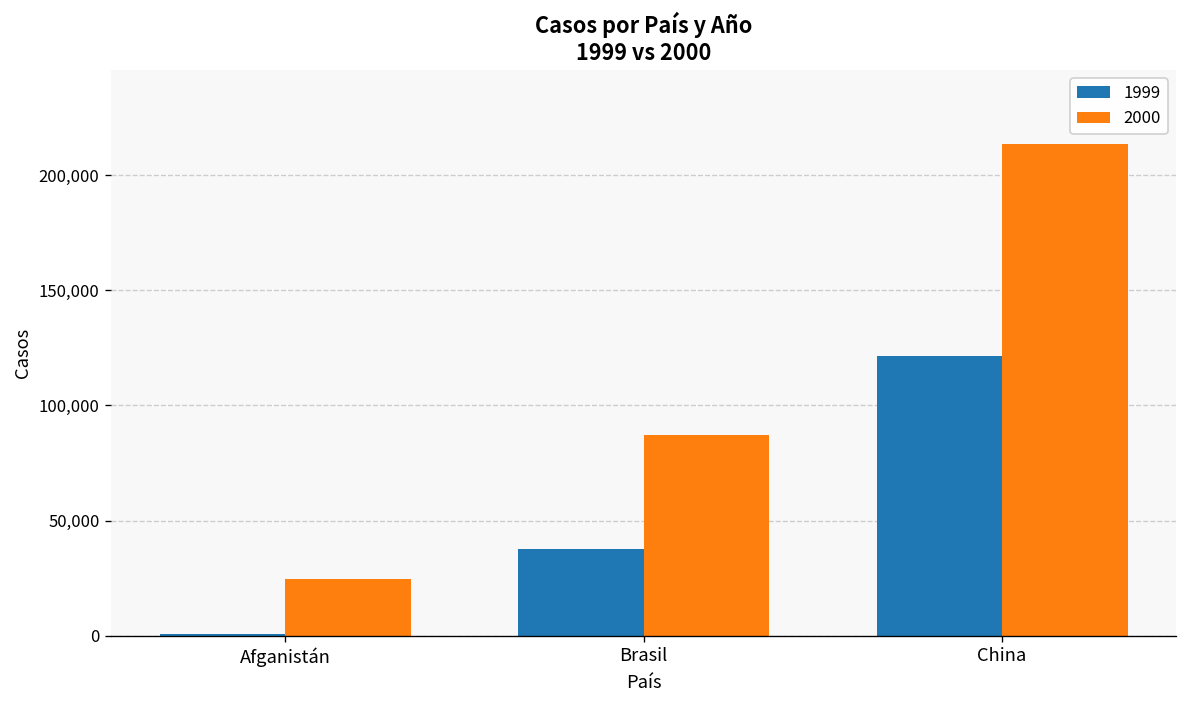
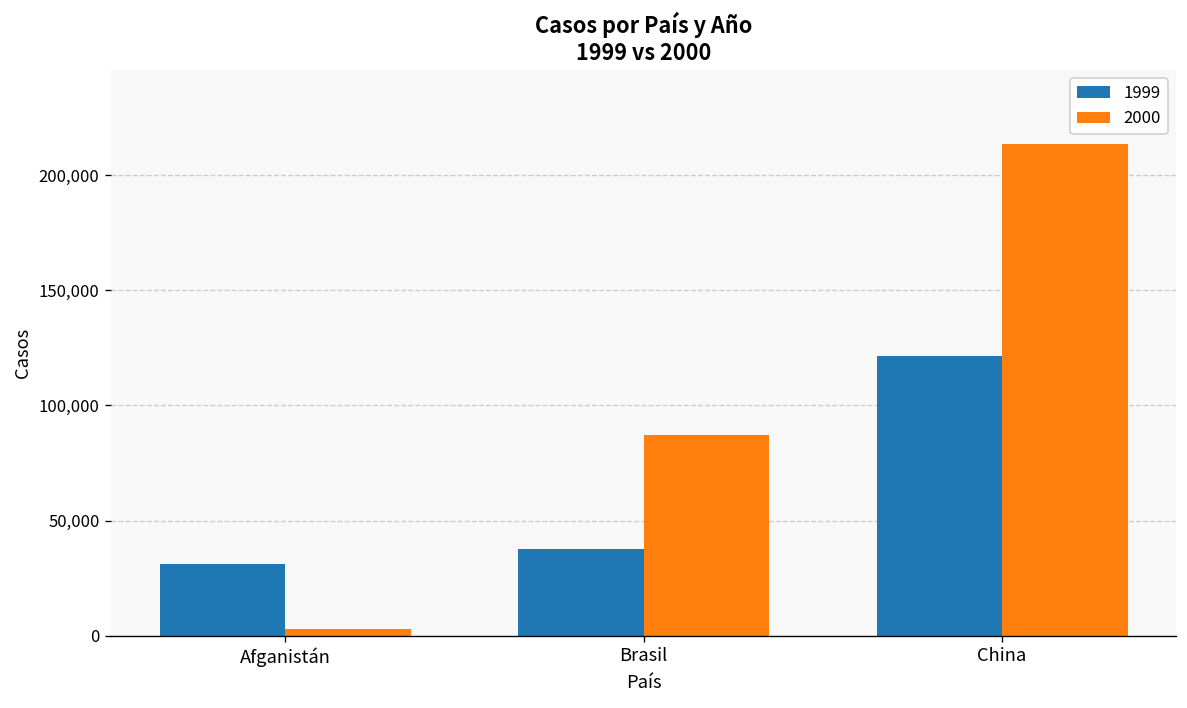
  {
    "1999": {
-     "Afganistán": "1,000",
+     "Afganistán": "31,000",
      "Brasil": "38,000",
      "China": "121,000"
    },
    "2000": {
-     "Afganistán": "24,000",
+     "Afganistán": "3,000",
      "Brasil": "87,000",
      "China": "214,000"
    }
  }
